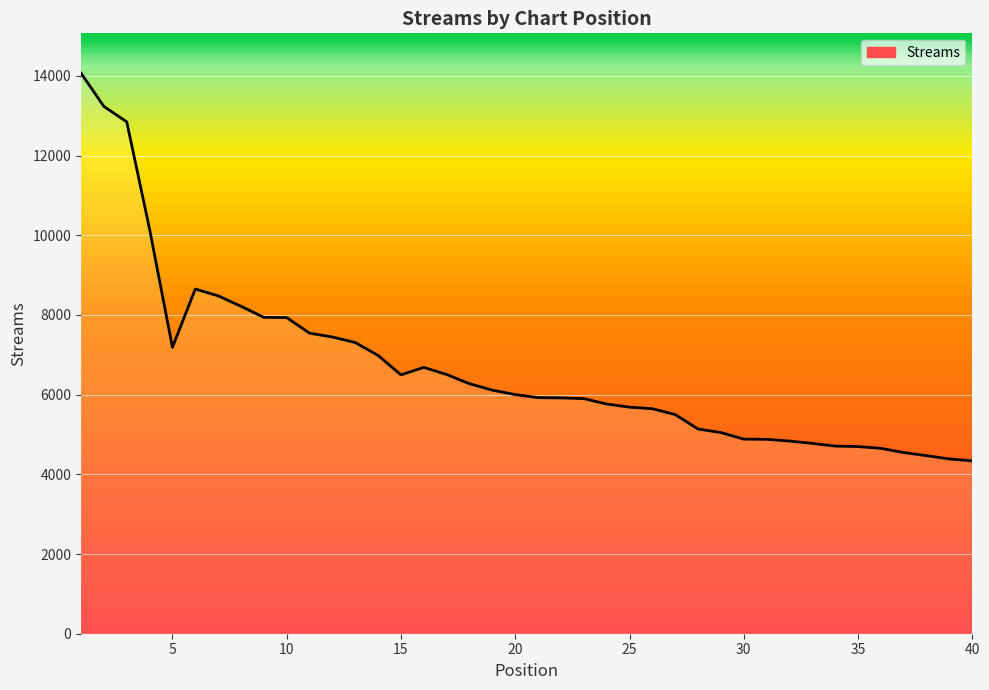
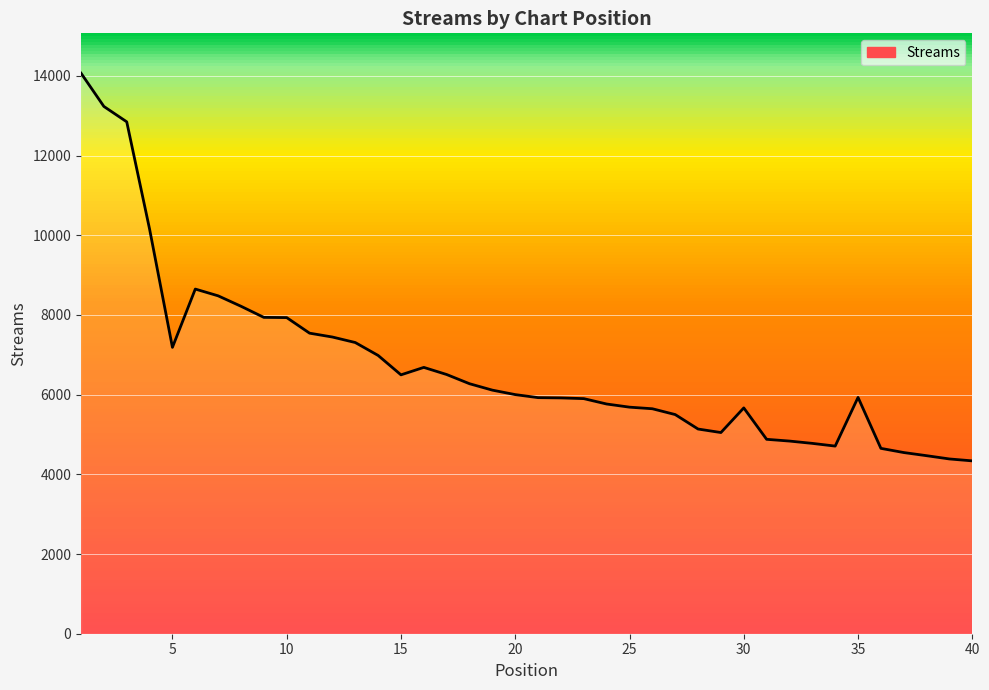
  {
    "5": 7200,
    "10": 7900,
    "15": 6500,
    "20": 6000,
    "25": 5700,
-   "30": 4900,
-   "35": 4700,
+   "30": 5700,
+   "35": 5900,
    "40": 4300
  }
